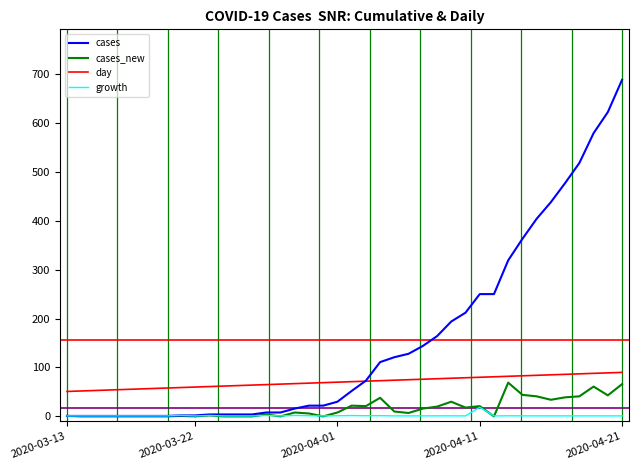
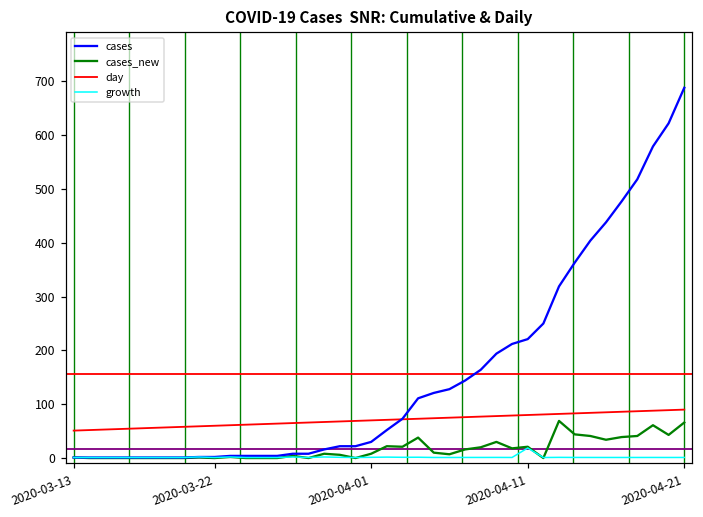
  {
    "cases": {
      "2020-04-01": 30,
-     "2020-04-11": 250,
+     "2020-04-11": 220,
      "2020-04-21": 690
    },
    "cases_new": {
      "2020-04-01": 10,
      "2020-04-21": 70
    },
    "day": {
      "2020-03-13": 50,
      "2020-03-22": 60,
      "2020-04-01": 70,
      "2020-04-11": 80,
      "2020-04-21": 90
    },
    "growth": {
      "2020-04-01": 0,
      "2020-04-21": 0
    }
  }
